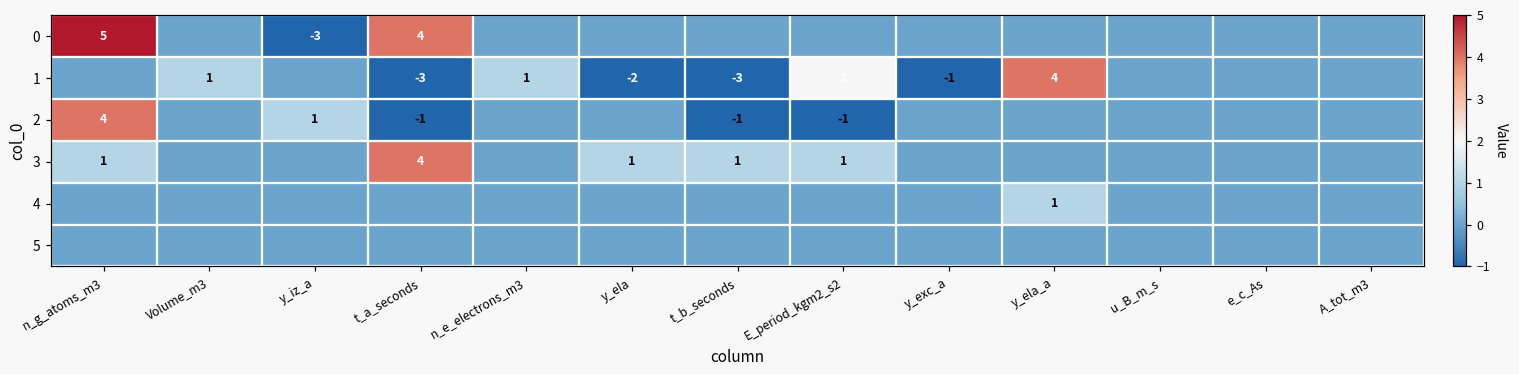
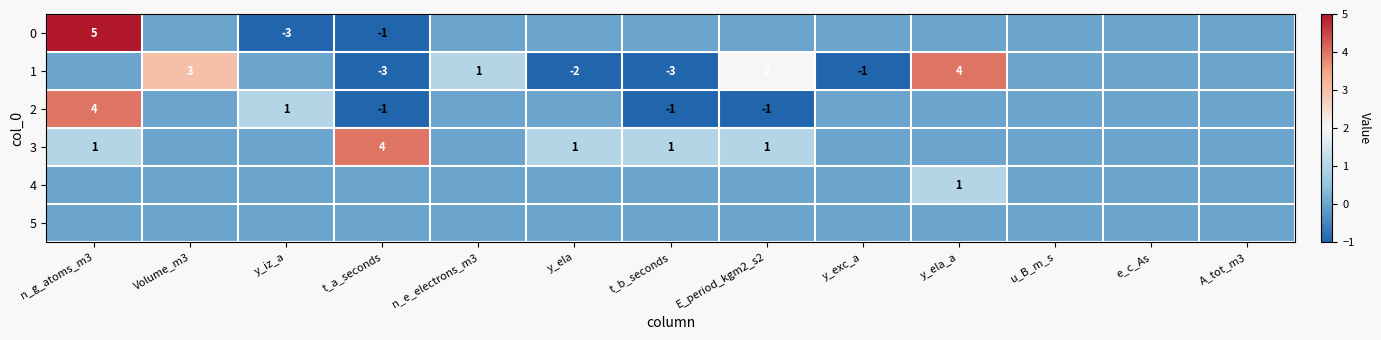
  {
    "0": {
      "n_g_atoms_m3": 5,
      "y_iz_a": -3,
-     "t_a_seconds": 4
+     "t_a_seconds": -1
    },
    "1": {
-     "Volume_m3": 1,
+     "Volume_m3": 3,
      "t_a_seconds": -3,
      "n_e_electrons_m3": 1,
      "y_ela": -2,
      "t_b_seconds": -3,
      "y_exc_a": -1,
      "y_ela_a": 4
    },
    "2": {
      "n_g_atoms_m3": 4,
      "y_iz_a": 1,
      "t_a_seconds": -1,
      "t_b_seconds": -1,
      "E_period_kgm2_s2": -1
    },
    "3": {
      "n_g_atoms_m3": 1,
      "t_a_seconds": 4,
      "y_ela": 1,
      "t_b_seconds": 1,
      "E_period_kgm2_s2": 1
    },
    "4": {
      "y_ela_a": 1
    }
  }
